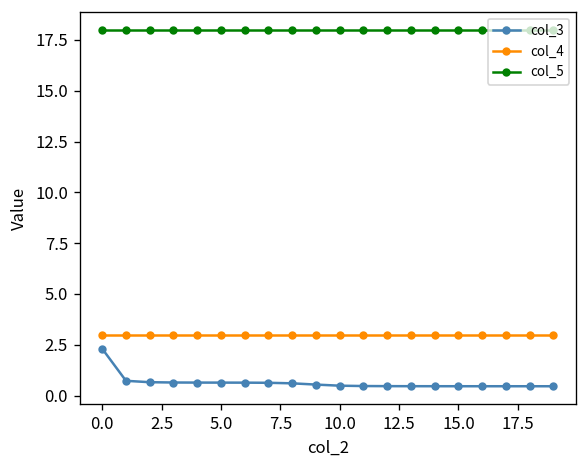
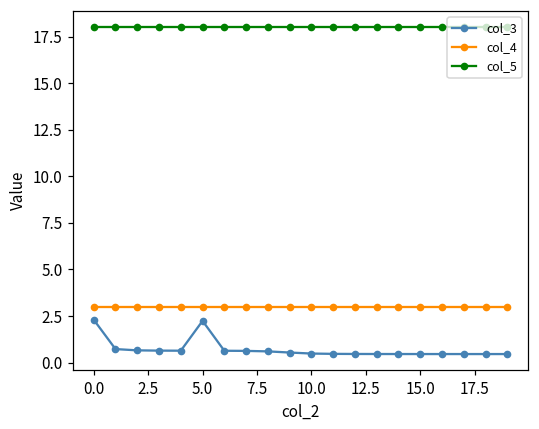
  {
    "col_3": {
      "0.0": 2.3,
-     "5.0": 0.6,
+     "5.0": 2.2,
      "10.0": 0.5,
      "15.0": 0.5
    },
    "col_4": {
      "0.0": 3.0,
      "5.0": 3.0,
      "10.0": 3.0,
      "15.0": 3.0
    },
    "col_5": {
      "0.0": 18.0,
      "5.0": 18.0,
      "10.0": 18.0,
      "15.0": 18.0
    }
  }
